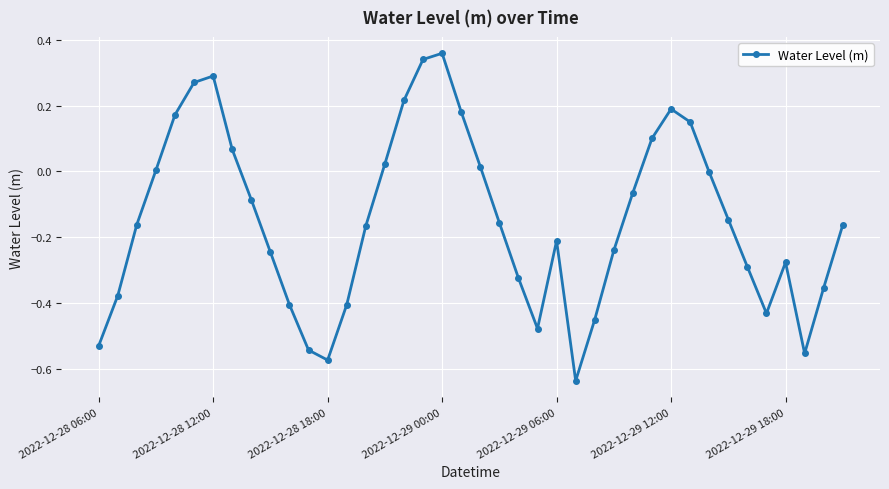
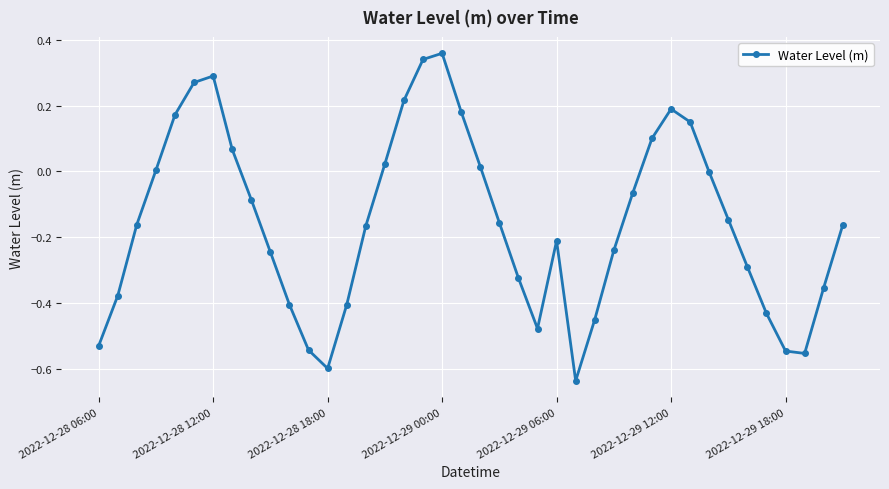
  {
    "2022-12-28 06:00": -0.53,
    "2022-12-28 12:00": 0.29,
-   "2022-12-28 18:00": -0.57,
+   "2022-12-28 18:00": -0.60,
    "2022-12-29 00:00": 0.36,
    "2022-12-29 06:00": -0.21,
    "2022-12-29 12:00": 0.19,
-   "2022-12-29 18:00": -0.28
+   "2022-12-29 18:00": -0.55
  }
